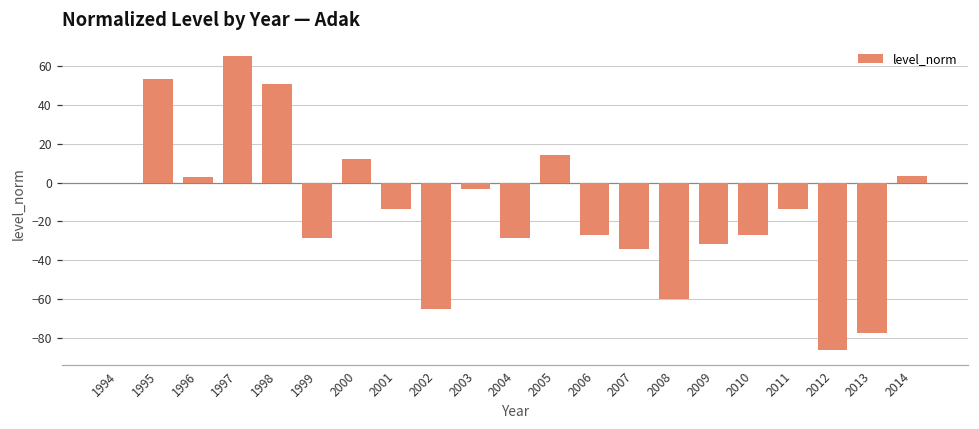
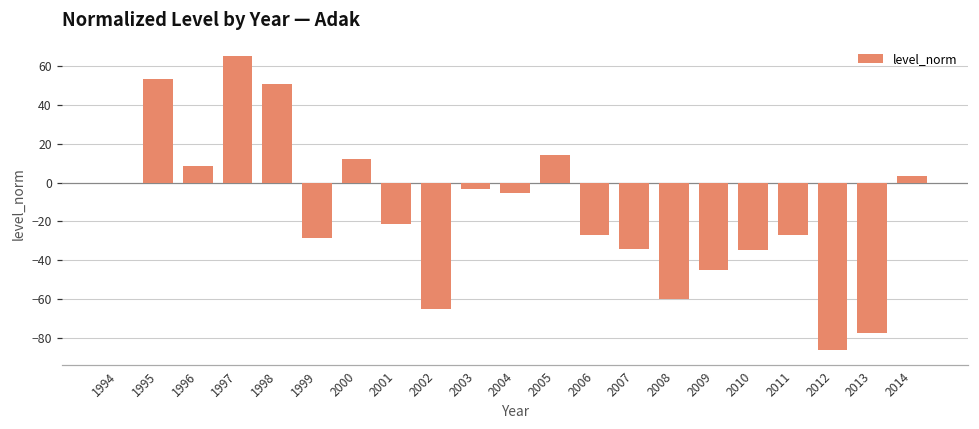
  {
    "1994": 0,
    "1995": 53,
-   "1996": 3,
+   "1996": 8,
    "1997": 65,
    "1998": 51,
    "1999": -29,
    "2000": 12,
-   "2001": -14,
+   "2001": -22,
    "2002": -65,
    "2003": -3,
-   "2004": -29,
+   "2004": -5,
    "2005": 14,
    "2006": -27,
    "2007": -34,
    "2008": -60,
-   "2009": -32,
-   "2010": -27,
-   "2011": -14,
+   "2009": -45,
+   "2010": -35,
+   "2011": -27,
    "2012": -87,
    "2013": -78,
    "2014": 3
  }
